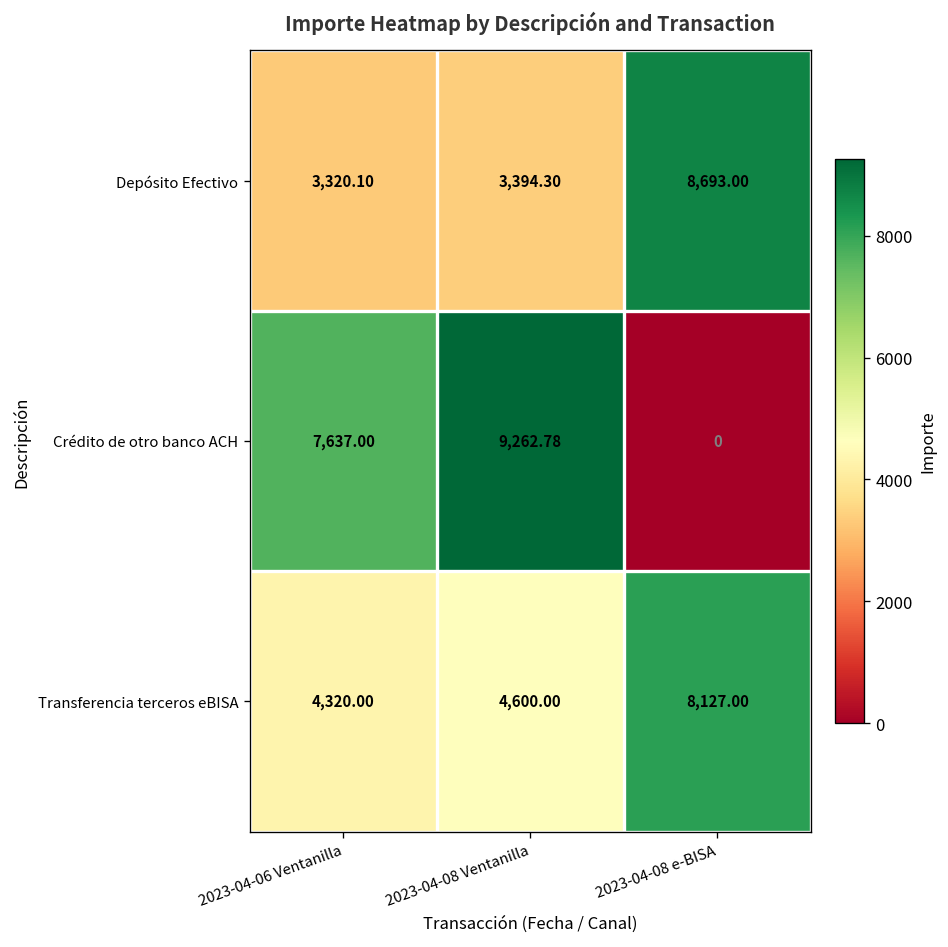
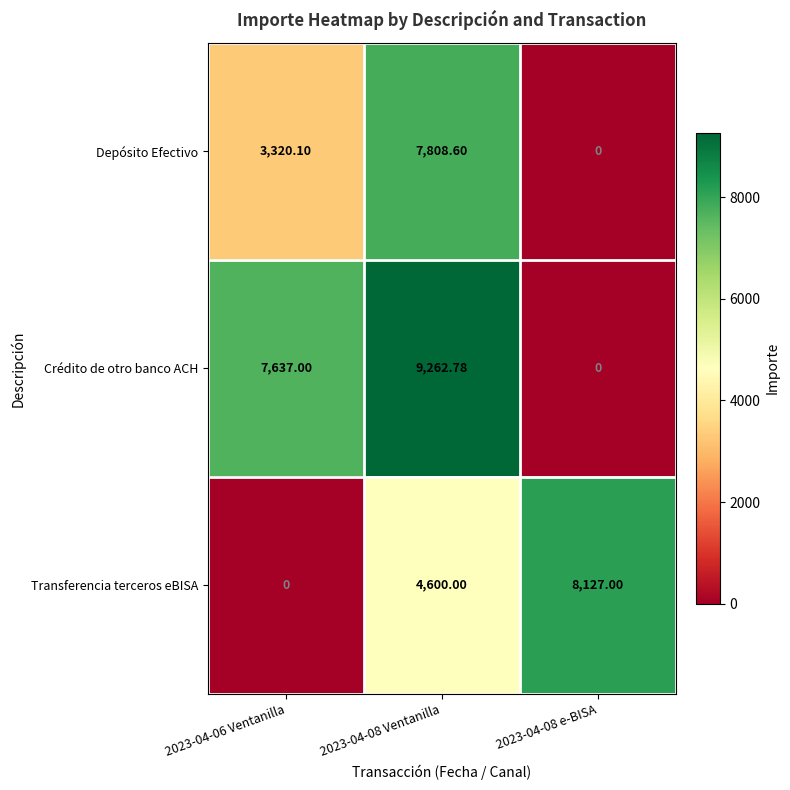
  {
    "Depósito Efectivo": {
      "2023-04-06 Ventanilla": "3,320.10",
-     "2023-04-08 Ventanilla": "3,394.30",
-     "2023-04-08 e-BISA": "8,693.00"
+     "2023-04-08 Ventanilla": "7,808.60",
+     "2023-04-08 e-BISA": "0"
    },
    "Crédito de otro banco ACH": {
      "2023-04-06 Ventanilla": "7,637.00",
      "2023-04-08 Ventanilla": "9,262.78",
      "2023-04-08 e-BISA": "0"
    },
    "Transferencia terceros eBISA": {
-     "2023-04-06 Ventanilla": "4,320.00",
+     "2023-04-06 Ventanilla": "0",
      "2023-04-08 Ventanilla": "4,600.00",
      "2023-04-08 e-BISA": "8,127.00"
    }
  }
